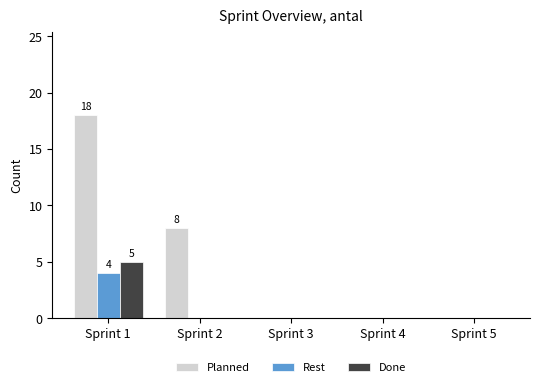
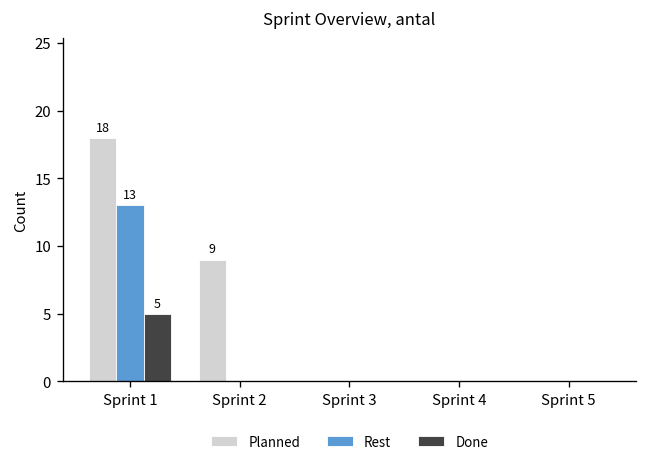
  {
    "Planned": {
      "Sprint 1": 18,
-     "Sprint 2": 8
+     "Sprint 2": 9
    },
    "Rest": {
-     "Sprint 1": 4
+     "Sprint 1": 13
    },
    "Done": {
      "Sprint 1": 5
    }
  }
